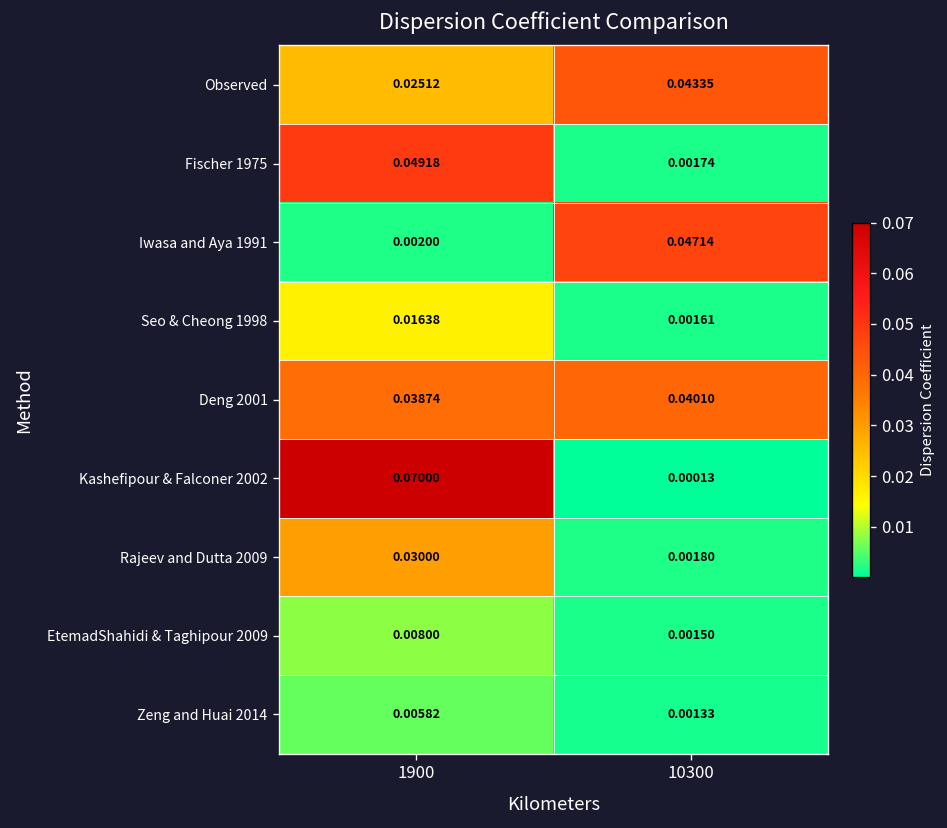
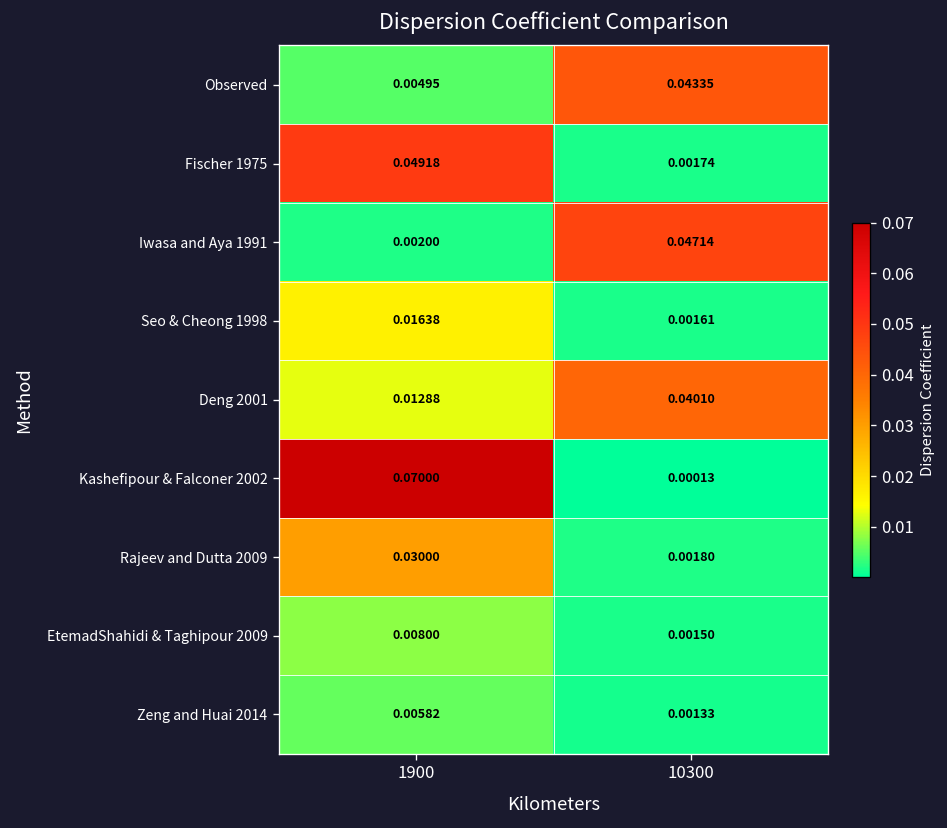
  {
    "Observed": {
-     "1900": 0.02512,
+     "1900": 0.00495,
      "10300": 0.04335
    },
    "Fischer 1975": {
      "1900": 0.04918,
      "10300": 0.00174
    },
    "Iwasa and Aya 1991": {
      "1900": 0.00200,
      "10300": 0.04714
    },
    "Seo & Cheong 1998": {
      "1900": 0.01638,
      "10300": 0.00161
    },
    "Deng 2001": {
-     "1900": 0.03874,
+     "1900": 0.01288,
      "10300": 0.04010
    },
    "Kashefipour & Falconer 2002": {
      "1900": 0.07000,
      "10300": 0.00013
    },
    "Rajeev and Dutta 2009": {
      "1900": 0.03000,
      "10300": 0.00180
    },
    "EtemadShahidi & Taghipour 2009": {
      "1900": 0.00800,
      "10300": 0.00150
    },
    "Zeng and Huai 2014": {
      "1900": 0.00582,
      "10300": 0.00133
    }
  }
